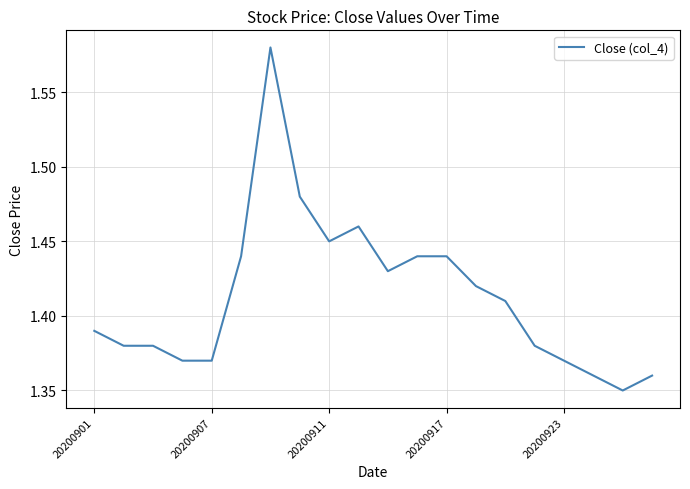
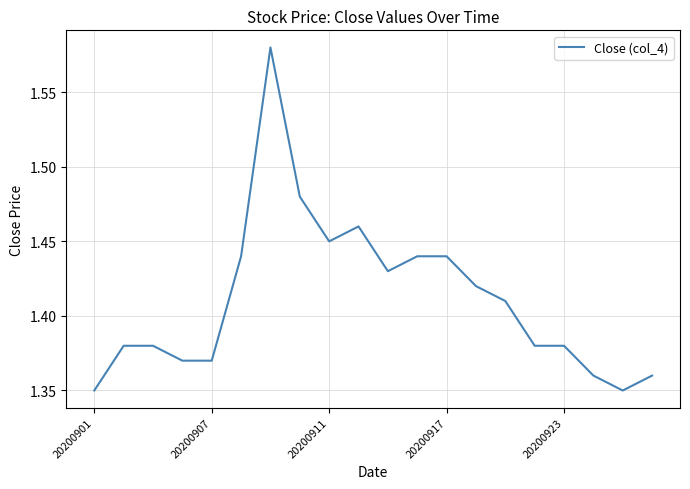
  {
-   "20200901": 1.39,
+   "20200901": 1.35,
    "20200907": 1.37,
    "20200911": 1.45,
    "20200917": 1.44,
-   "20200923": 1.37
+   "20200923": 1.38
  }
